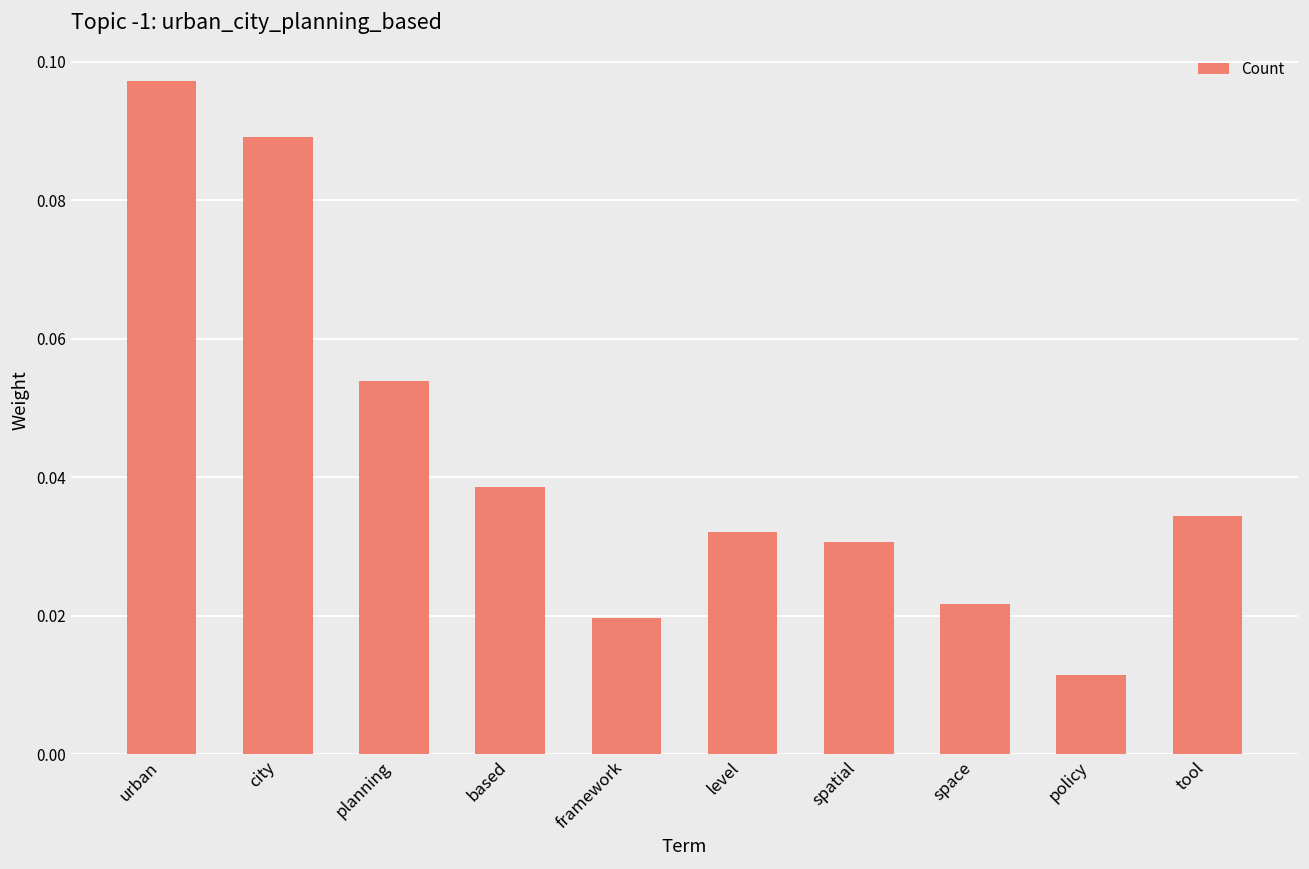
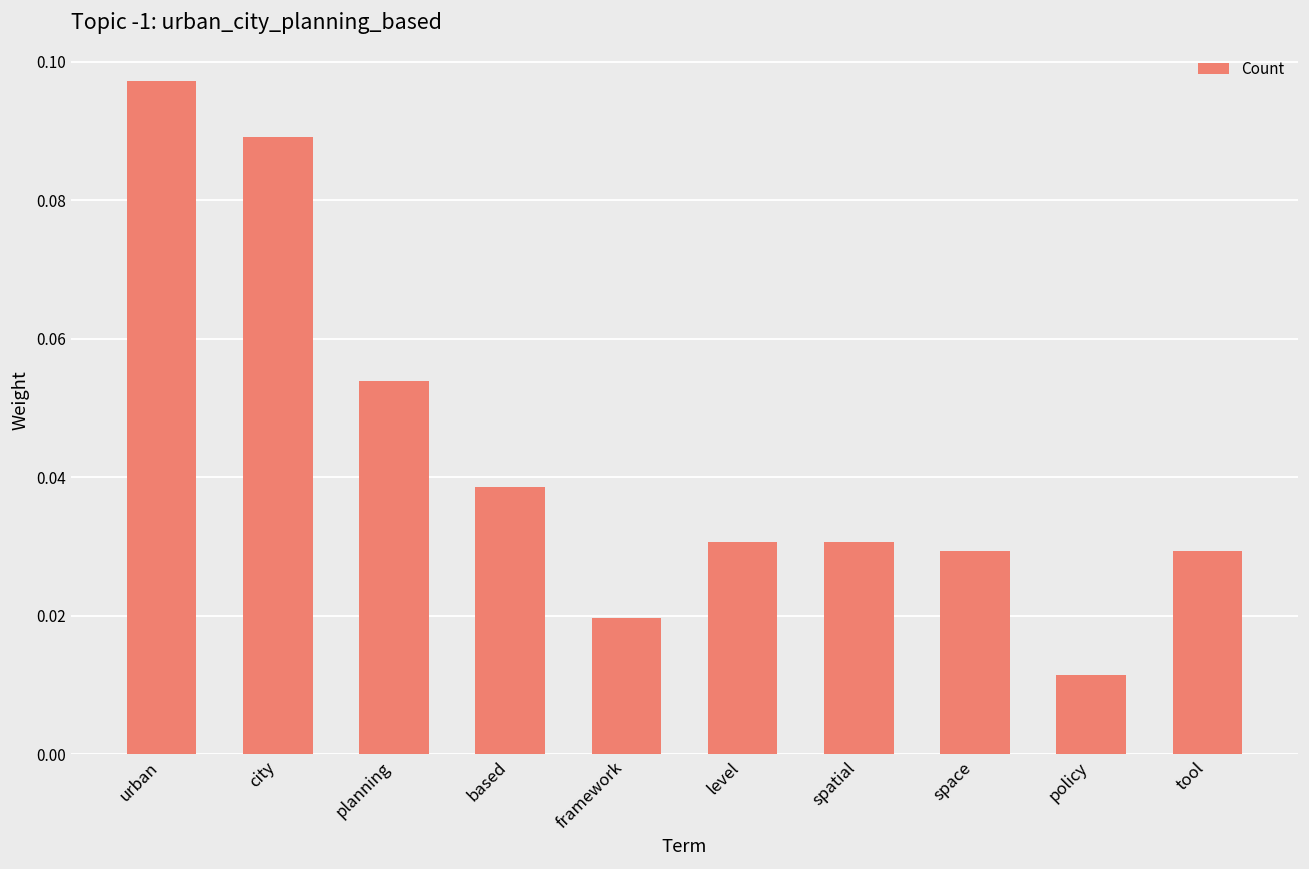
  {
    "urban": 0.097,
    "city": 0.089,
    "planning": 0.054,
    "based": 0.039,
    "framework": 0.020,
-   "level": 0.032,
+   "level": 0.031,
    "spatial": 0.031,
-   "space": 0.022,
+   "space": 0.029,
    "policy": 0.012,
-   "tool": 0.034
+   "tool": 0.029
  }
